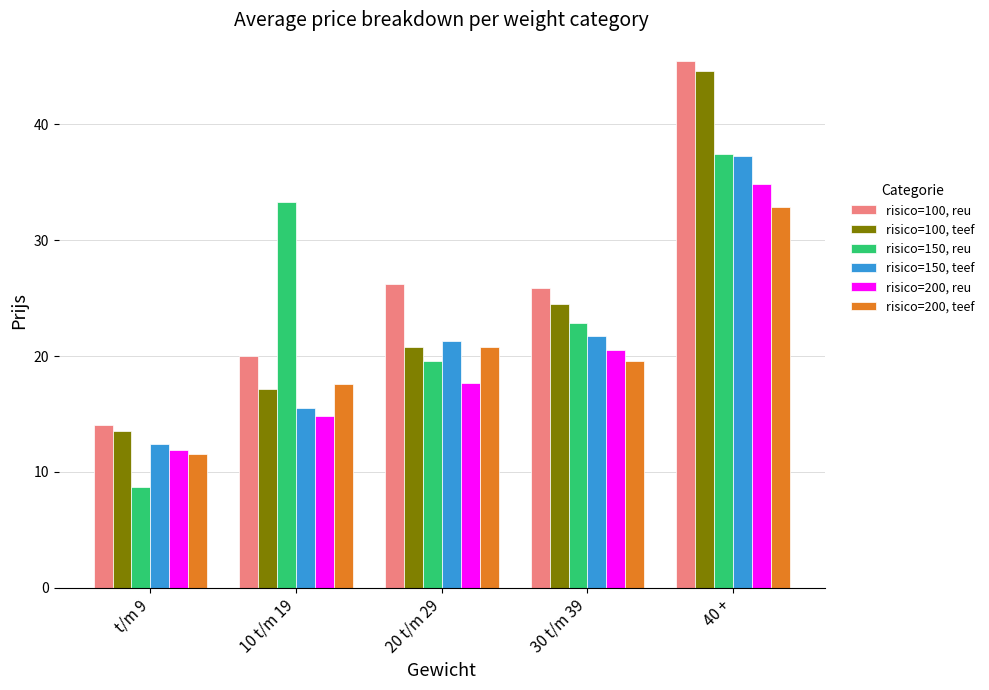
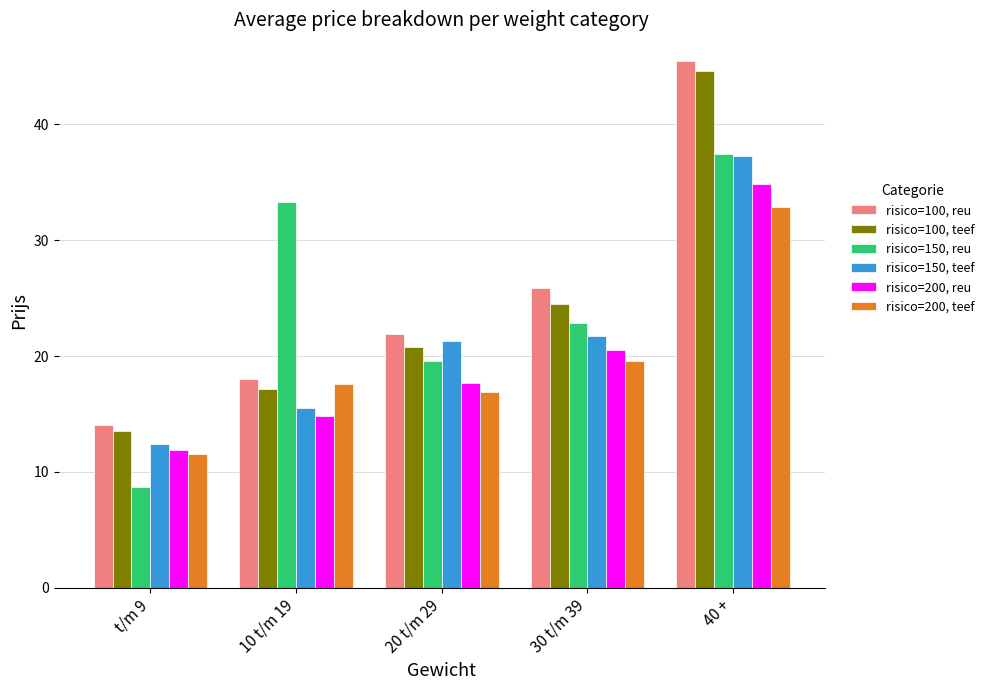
  {
    "risico=100, reu": {
      "t/m 9": 14.0,
-     "10 t/m 19": 20.0,
-     "20 t/m 29": 26.2,
+     "10 t/m 19": 18.0,
+     "20 t/m 29": 21.9,
      "30 t/m 39": 25.8,
      "40 +": 45.5
    },
    "risico=100, teef": {
      "t/m 9": 13.5,
      "10 t/m 19": 17.1,
      "20 t/m 29": 20.8,
      "30 t/m 39": 24.5,
      "40 +": 44.6
    },
    "risico=150, reu": {
      "t/m 9": 8.7,
      "10 t/m 19": 33.3,
      "20 t/m 29": 19.6,
      "30 t/m 39": 22.9,
      "40 +": 37.4
    },
    "risico=150, teef": {
      "t/m 9": 12.4,
      "10 t/m 19": 15.5,
      "20 t/m 29": 21.3,
      "30 t/m 39": 21.7,
      "40 +": 37.3
    },
    "risico=200, reu": {
      "t/m 9": 11.9,
      "10 t/m 19": 14.8,
      "20 t/m 29": 17.7,
      "30 t/m 39": 20.5,
      "40 +": 34.9
    },
    "risico=200, teef": {
      "t/m 9": 11.5,
      "10 t/m 19": 17.6,
-     "20 t/m 29": 20.7,
+     "20 t/m 29": 16.9,
      "30 t/m 39": 19.5,
      "40 +": 32.9
    }
  }
